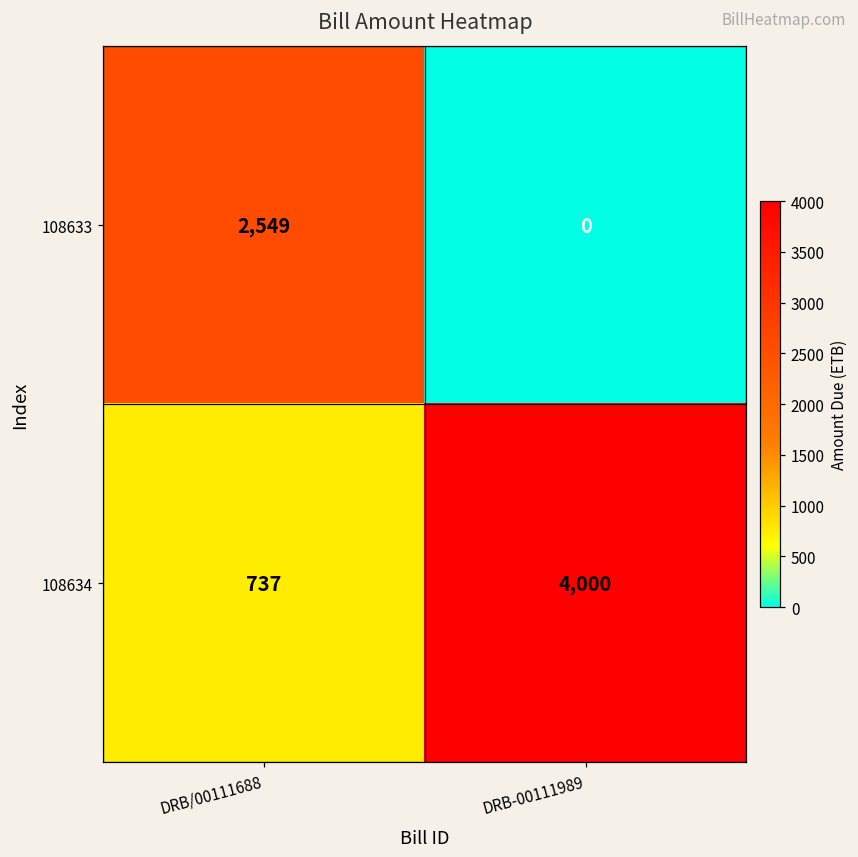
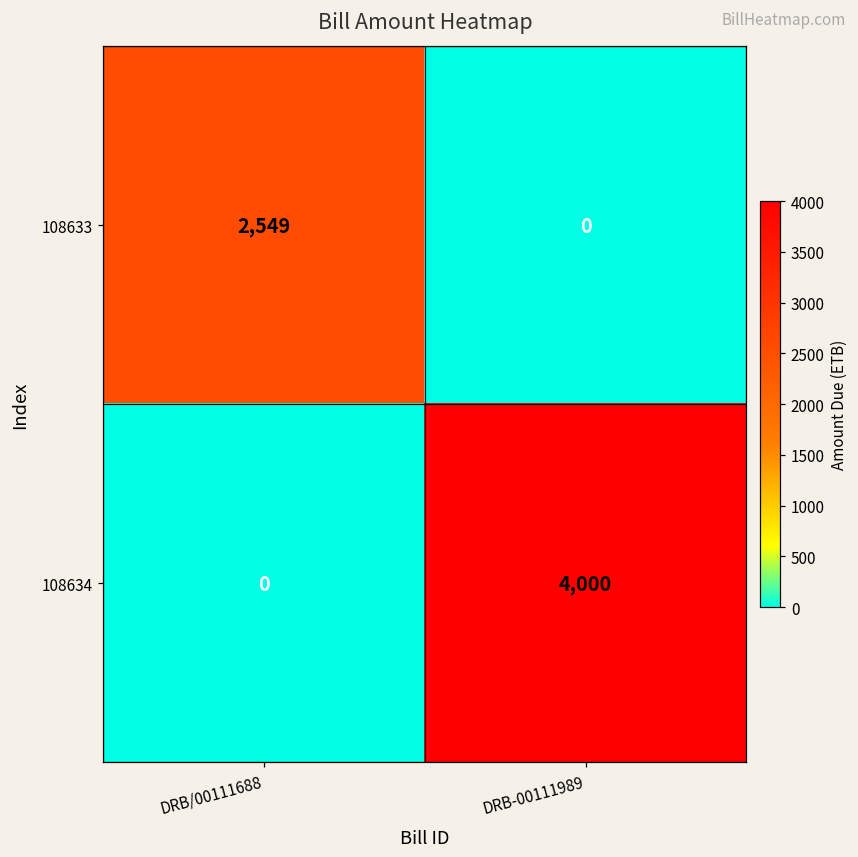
  {
    "108633": {
      "DRB/00111688": "2,549",
      "DRB-00111989": "0"
    },
    "108634": {
-     "DRB/00111688": "737",
+     "DRB/00111688": "0",
      "DRB-00111989": "4,000"
    }
  }
